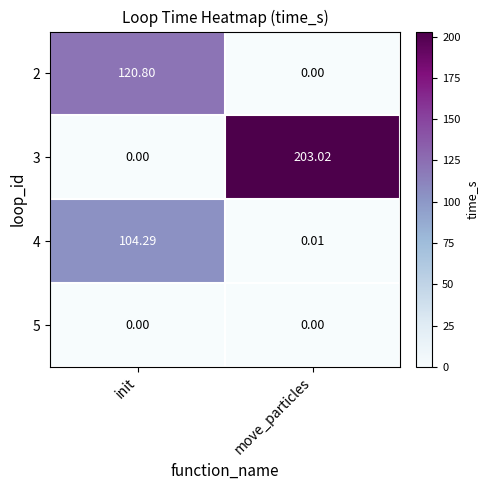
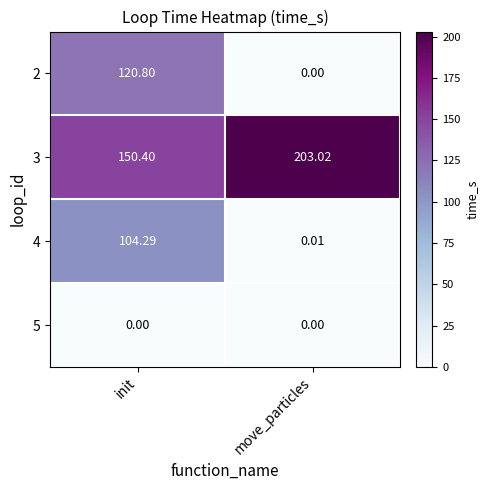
  {
    "2": {
      "init": 120.80,
      "move_particles": 0.00
    },
    "3": {
-     "init": 0.00,
+     "init": 150.40,
      "move_particles": 203.02
    },
    "4": {
      "init": 104.29,
      "move_particles": 0.01
    },
    "5": {
      "init": 0.00,
      "move_particles": 0.00
    }
  }
